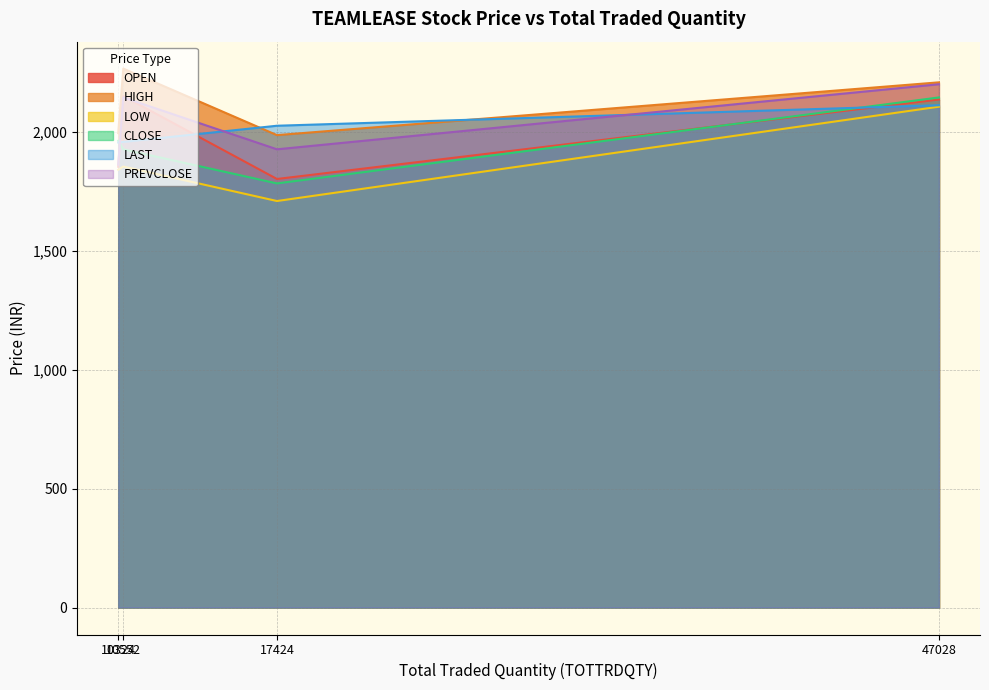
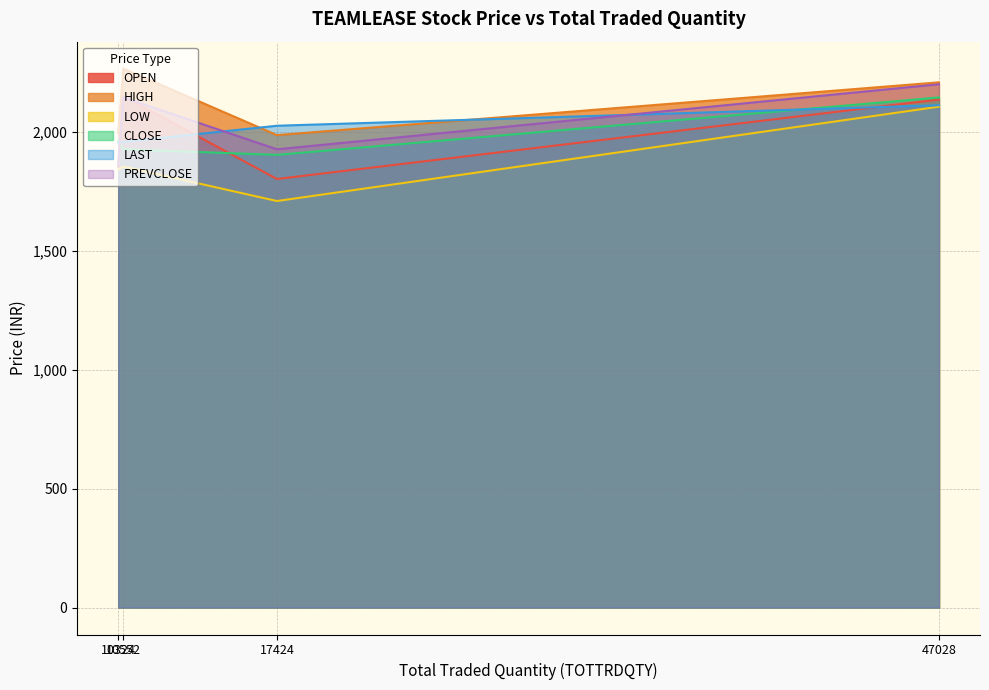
  {
    "LOW": {
      "17424": "1,710"
    },
    "CLOSE": {
-     "17424": "1,780"
+     "17424": "1,900"
    },
    "LAST": {
      "17424": "2,020"
    },
    "PREVCLOSE": {
      "17424": "1,930"
    }
  }
